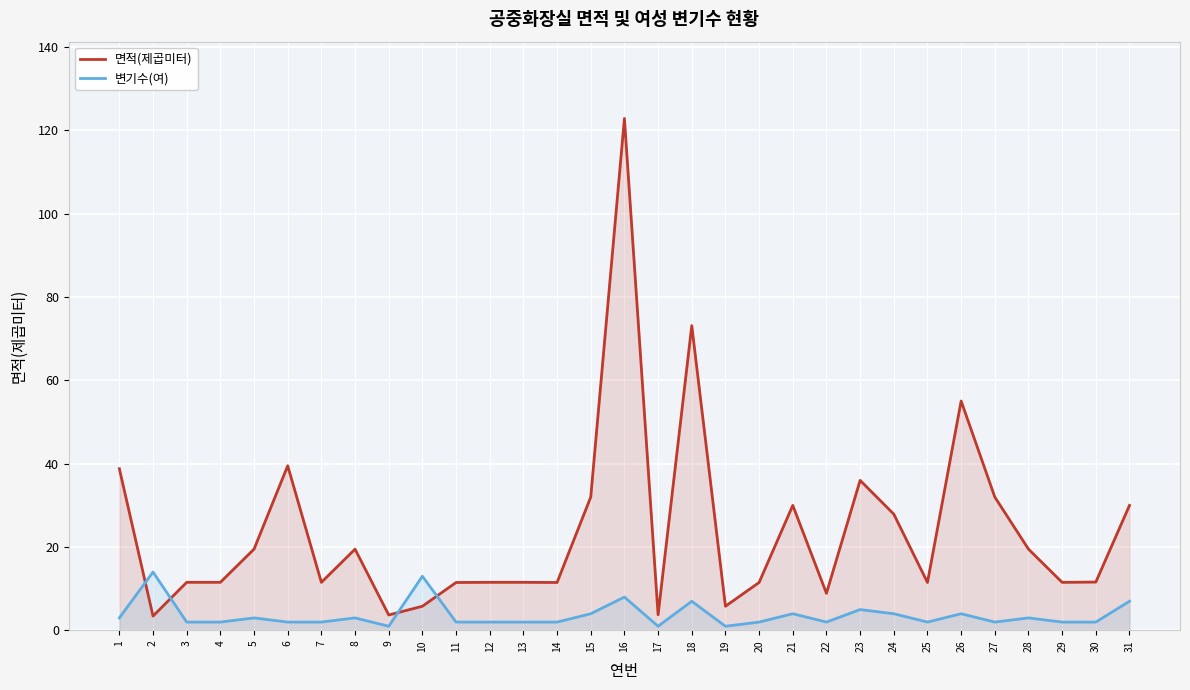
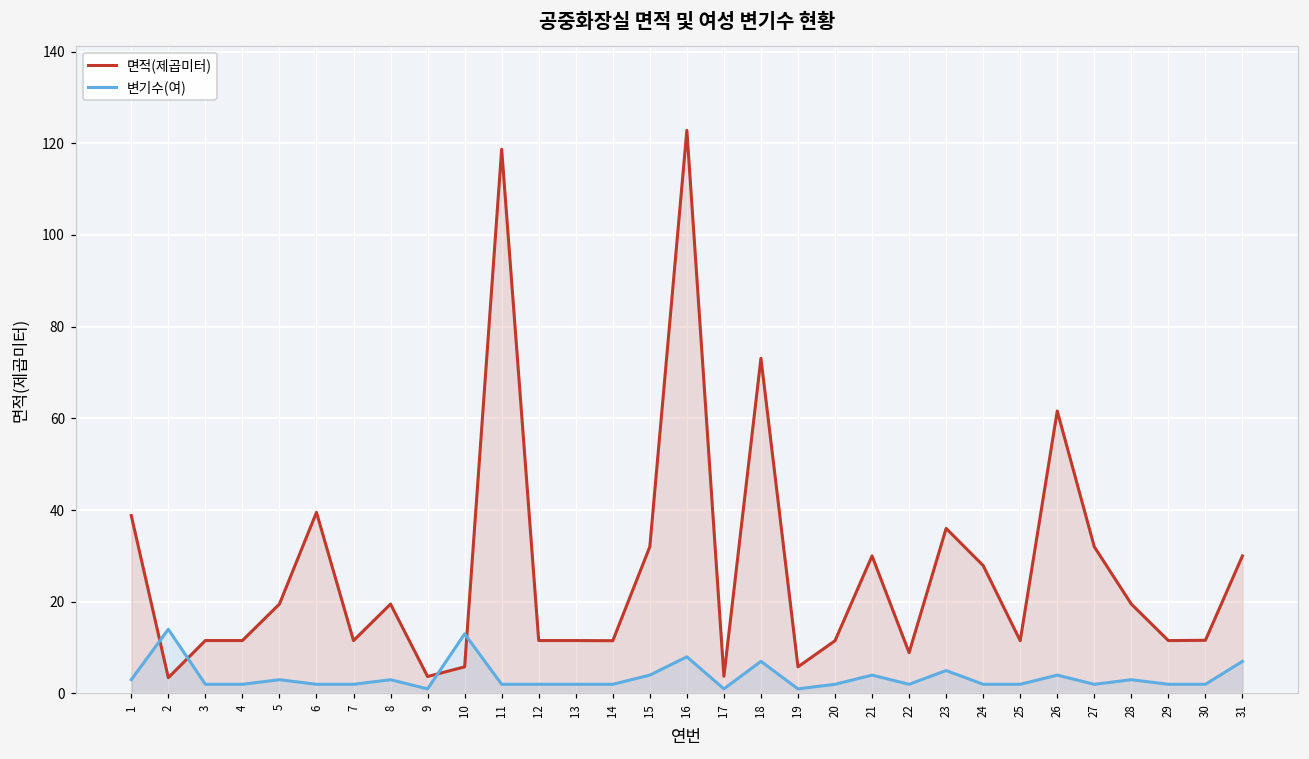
  {
    "면적(제곱미터)": {
      "1": 39,
      "2": 3,
      "3": 12,
      "4": 12,
      "5": 20,
      "6": 40,
      "7": 12,
      "8": 20,
      "9": 4,
      "10": 6,
-     "11": 12,
+     "11": 119,
      "12": 12,
      "13": 12,
      "14": 12,
      "15": 32,
      "16": 123,
      "17": 4,
      "18": 73,
      "19": 6,
      "20": 12,
      "21": 30,
      "22": 9,
      "23": 36,
      "24": 28,
      "25": 12,
-     "26": 55,
+     "26": 62,
      "27": 32,
      "28": 20,
      "29": 12,
      "30": 12,
      "31": 30
    },
    "변기수(여)": {
      "1": 3,
      "2": 14,
      "3": 2,
      "4": 2,
      "5": 3,
      "6": 2,
      "7": 2,
      "8": 3,
      "9": 1,
      "10": 13,
      "11": 2,
      "12": 2,
      "13": 2,
      "14": 2,
      "15": 4,
      "16": 8,
      "17": 1,
      "18": 7,
      "19": 1,
      "20": 2,
      "21": 4,
      "22": 2,
      "23": 5,
-     "24": 4,
+     "24": 2,
      "25": 2,
      "26": 4,
      "27": 2,
      "28": 3,
      "29": 2,
      "30": 2,
      "31": 7
    }
  }
